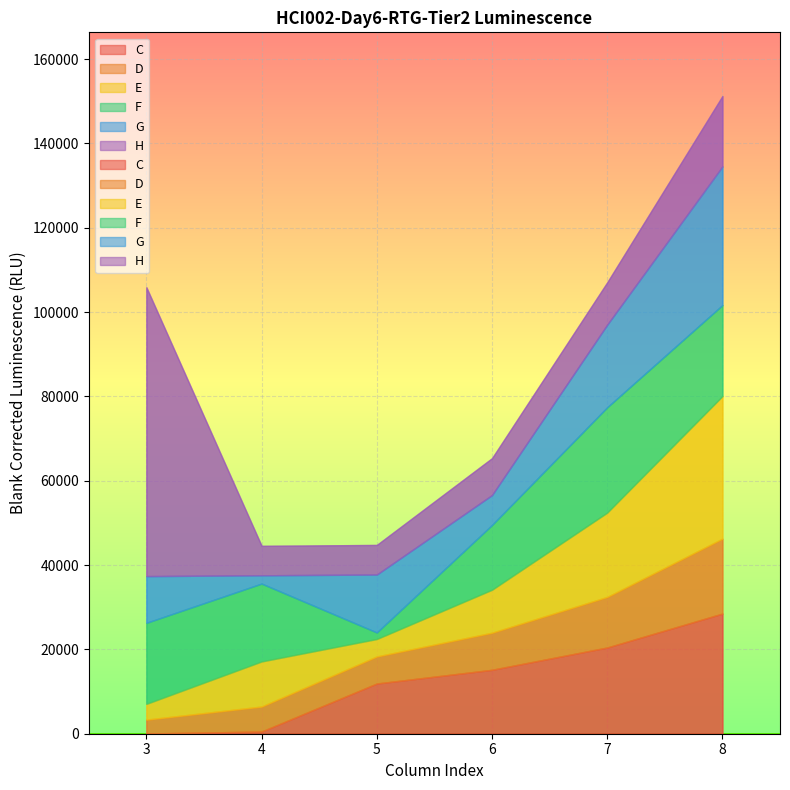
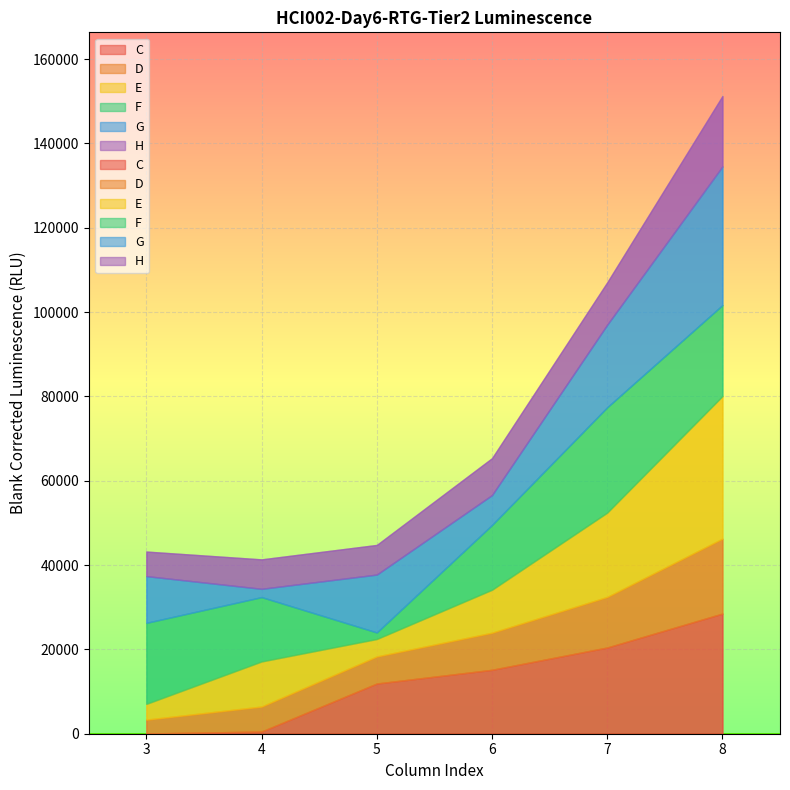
  {
    "E": {
      "3": 4000,
      "4": 11000,
      "5": 4000,
      "6": 10000,
      "7": 20000,
      "8": 34000
    },
    "F": {
      "3": 19000,
-     "4": 18000,
+     "4": 15000,
      "5": 2000,
      "6": 15000,
      "7": 25000,
      "8": 22000
    },
    "G": {
      "3": 11000,
      "4": 2000,
      "5": 14000,
      "6": 7000,
      "7": 20000,
      "8": 33000
    },
    "H": {
-     "3": 69000,
+     "3": 6000,
      "4": 7000,
      "5": 7000,
      "6": 9000,
      "7": 10000,
      "8": 17000
    }
  }
